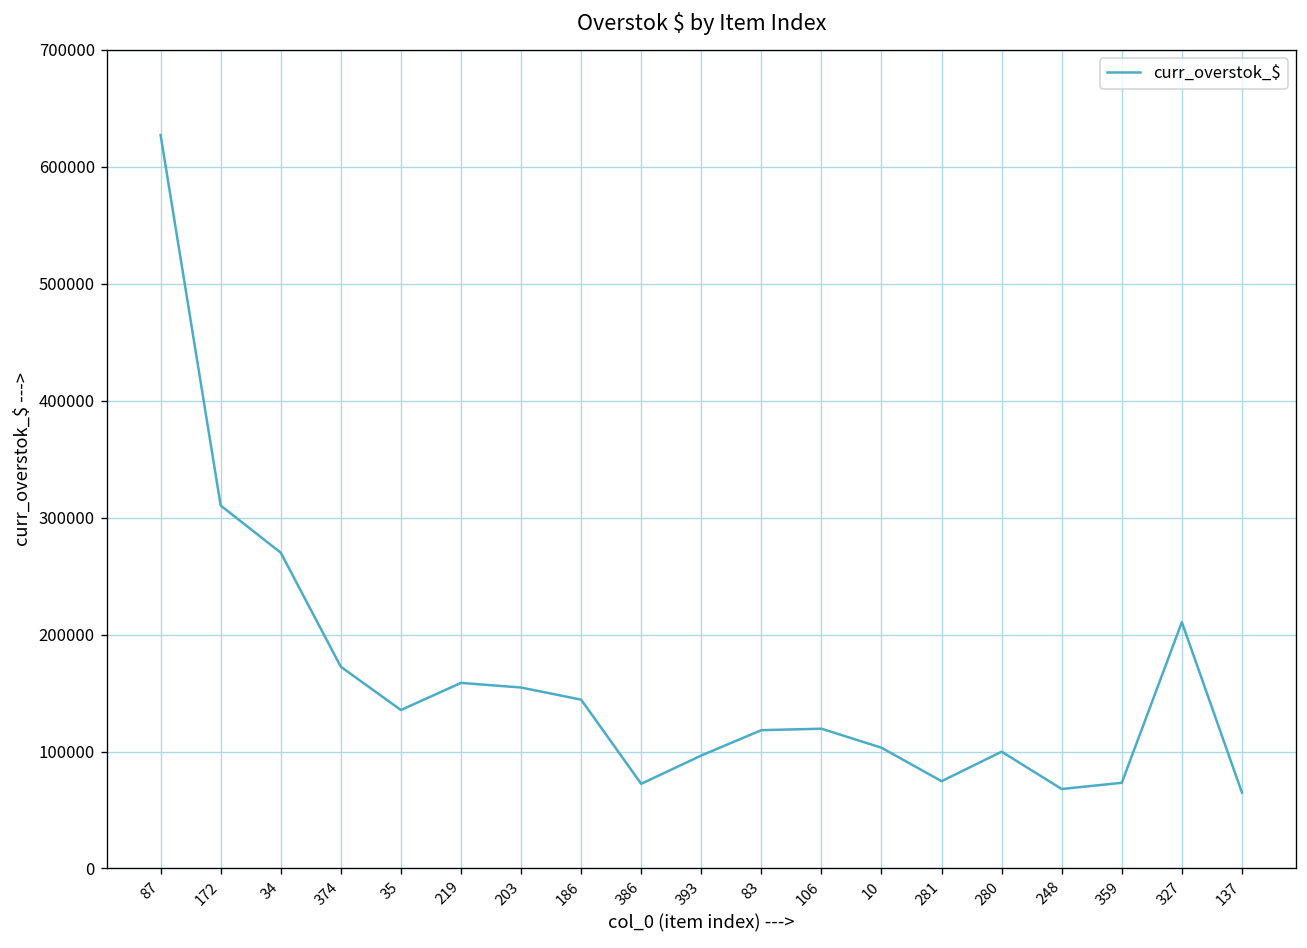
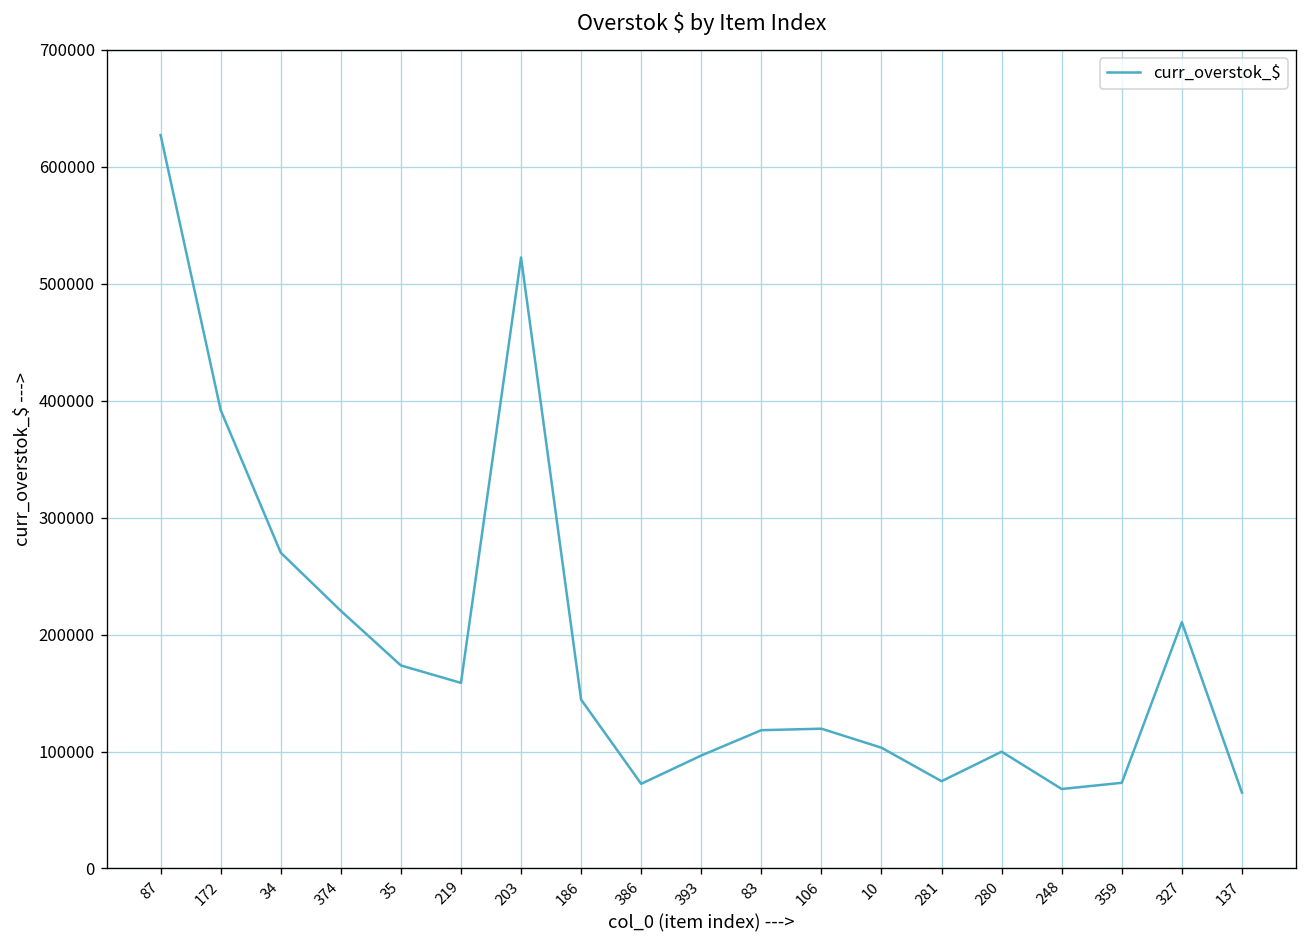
  {
    "87": 630000,
-   "172": 310000,
+   "172": 390000,
    "34": 270000,
-   "374": 170000,
-   "35": 140000,
+   "374": 220000,
+   "35": 170000,
    "219": 160000,
-   "203": 150000,
+   "203": 520000,
    "186": 140000,
    "386": 70000,
    "393": 100000,
    "83": 120000,
    "106": 120000,
    "10": 100000,
    "281": 70000,
    "280": 100000,
    "248": 70000,
    "359": 70000,
    "327": 210000,
    "137": 60000
  }
